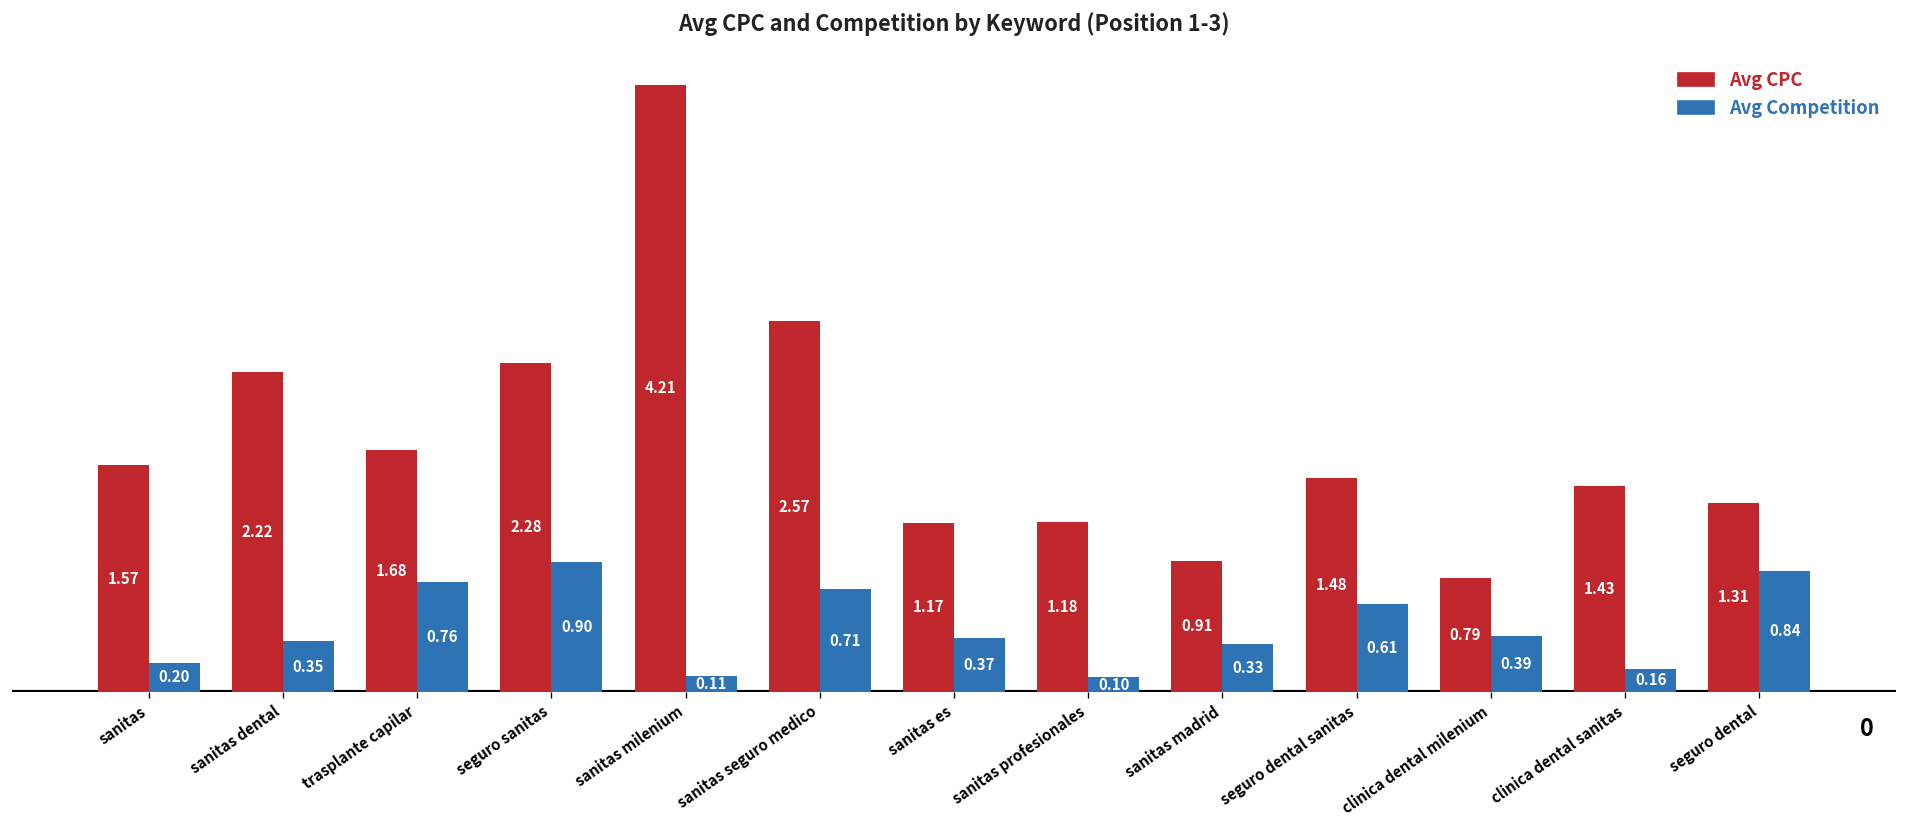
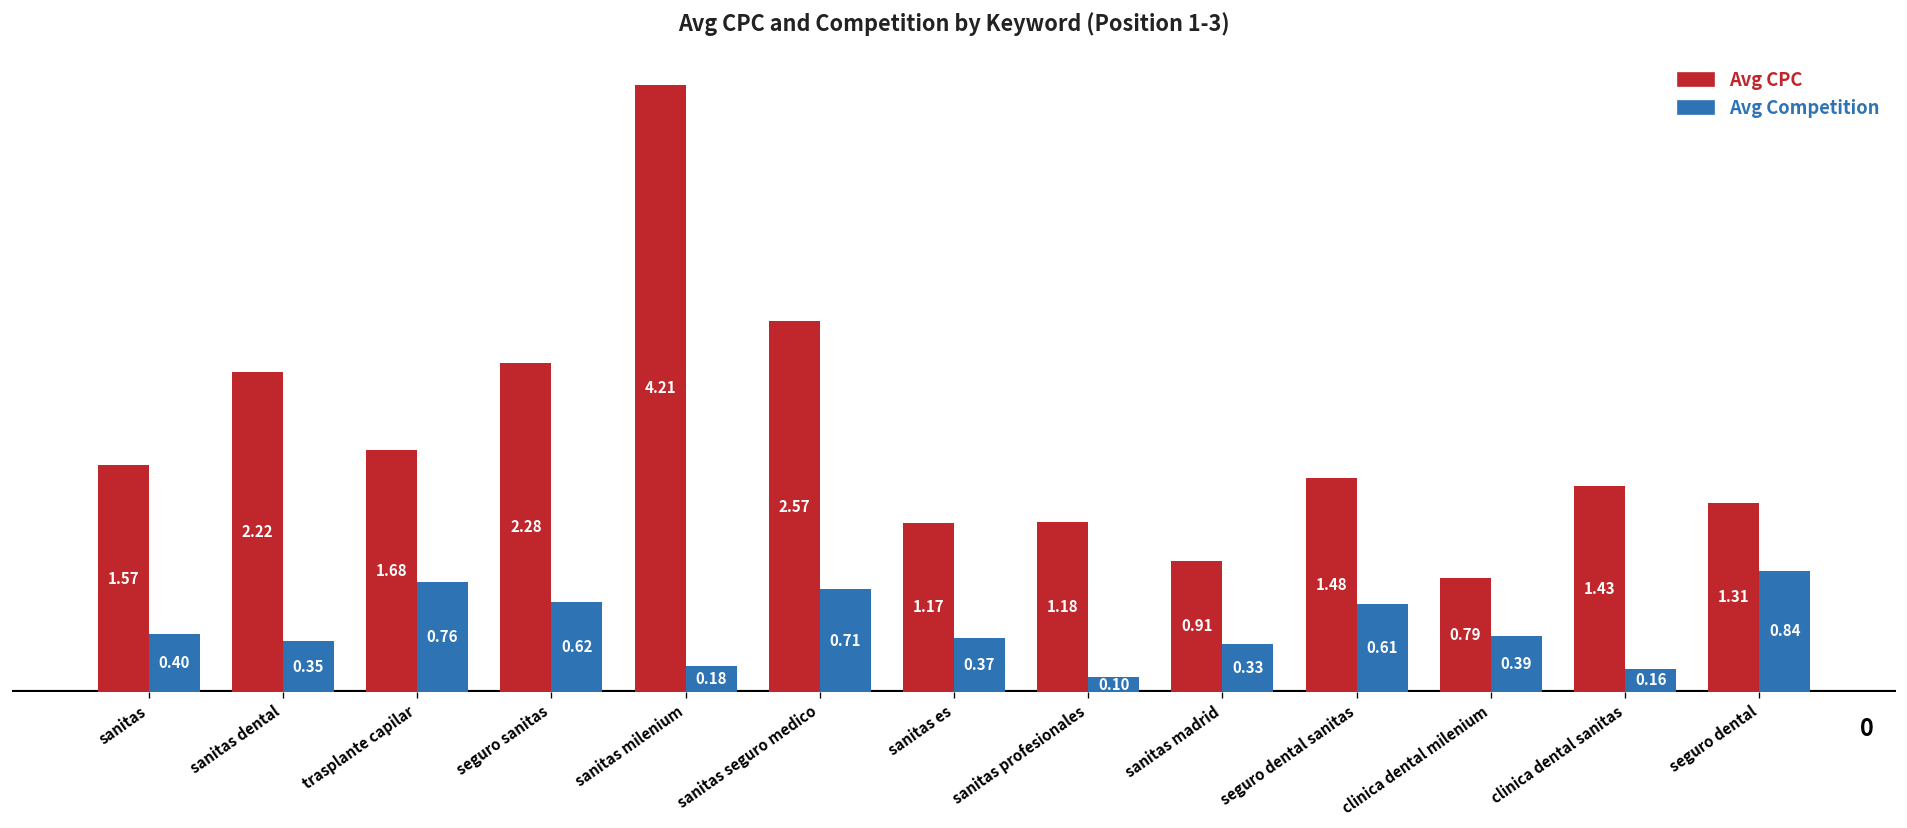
  {
    "Avg CPC": {
      "sanitas": 1.57,
      "sanitas dental": 2.22,
      "trasplante capilar": 1.68,
      "seguro sanitas": 2.28,
      "sanitas milenium": 4.21,
      "sanitas seguro medico": 2.57,
      "sanitas es": 1.17,
      "sanitas profesionales": 1.18,
      "sanitas madrid": 0.91,
      "seguro dental sanitas": 1.48,
      "clinica dental milenium": 0.79,
      "clinica dental sanitas": 1.43,
      "seguro dental": 1.31
    },
    "Avg Competition": {
-     "sanitas": 0.20,
+     "sanitas": 0.40,
      "sanitas dental": 0.35,
      "trasplante capilar": 0.76,
-     "seguro sanitas": 0.90,
-     "sanitas milenium": 0.11,
+     "seguro sanitas": 0.62,
+     "sanitas milenium": 0.18,
      "sanitas seguro medico": 0.71,
      "sanitas es": 0.37,
      "sanitas profesionales": 0.10,
      "sanitas madrid": 0.33,
      "seguro dental sanitas": 0.61,
      "clinica dental milenium": 0.39,
      "clinica dental sanitas": 0.16,
      "seguro dental": 0.84
    }
  }
